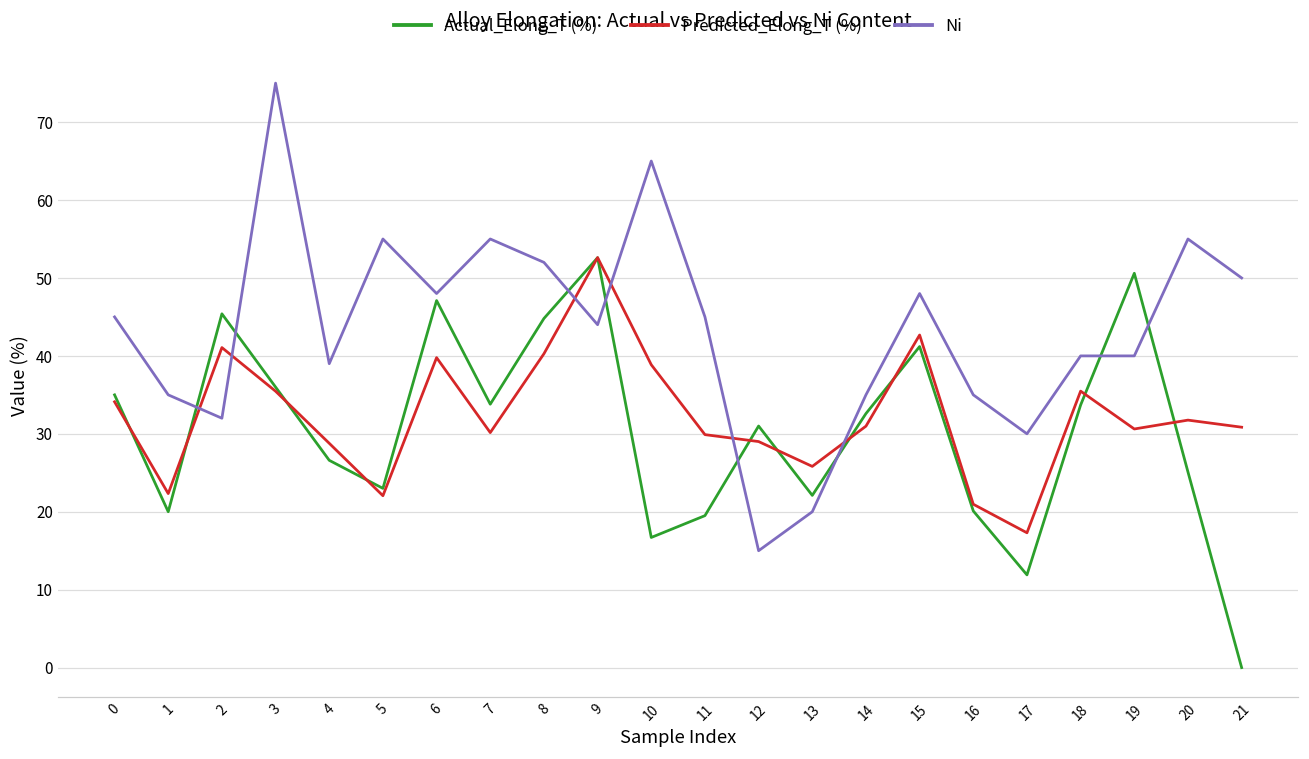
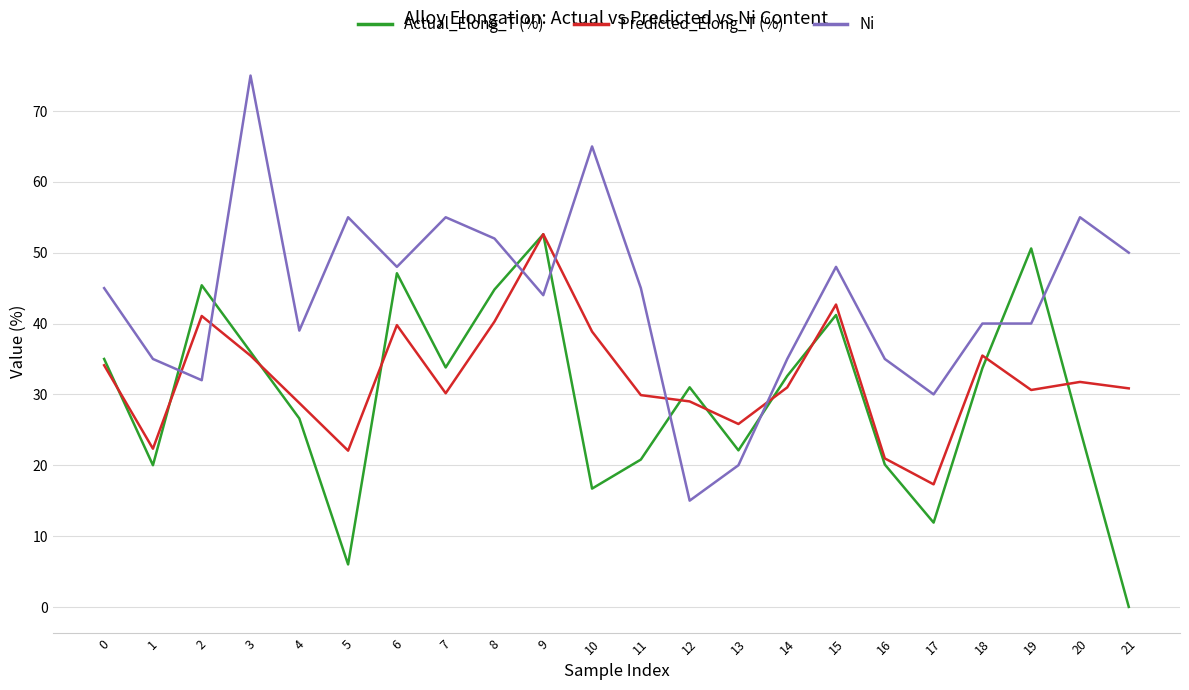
  {
    "Actual_Elong_T (%)": {
      "0": 35,
      "1": 20,
      "2": 45,
      "3": 36,
      "4": 27,
-     "5": 23,
+     "5": 6,
      "6": 47,
      "7": 34,
      "8": 45,
      "10": 17,
-     "11": 20,
+     "11": 21,
      "12": 31,
      "13": 22,
      "14": 33,
      "15": 41,
      "16": 20,
      "17": 12,
      "18": 34,
      "19": 51,
      "20": 25,
      "21": 0
    },
    "Predicted_Elong_T (%)": {
      "0": 34,
      "1": 22,
      "2": 41,
      "3": 35,
      "4": 29,
      "5": 22,
      "6": 40,
      "7": 30,
      "8": 40,
      "10": 39,
      "11": 30,
      "12": 29,
      "13": 26,
      "14": 31,
      "15": 43,
      "16": 21,
      "17": 17,
      "18": 35,
      "19": 31,
      "20": 32,
      "21": 31
    },
    "Ni": {
      "0": 45,
      "1": 35,
      "2": 32,
      "3": 75,
      "4": 39,
      "5": 55,
      "6": 48,
      "7": 55,
      "8": 52,
      "9": 44,
      "10": 65,
      "11": 45,
      "12": 15,
      "13": 20,
      "14": 35,
      "15": 48,
      "16": 35,
      "17": 30,
      "18": 40,
      "19": 40,
      "20": 55,
      "21": 50
    }
  }
